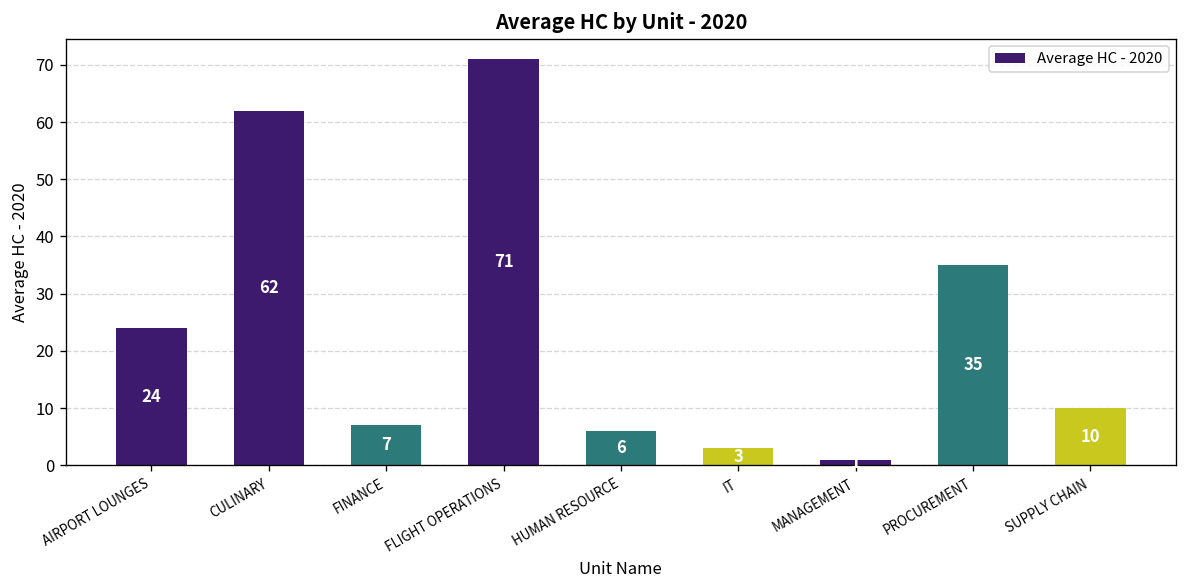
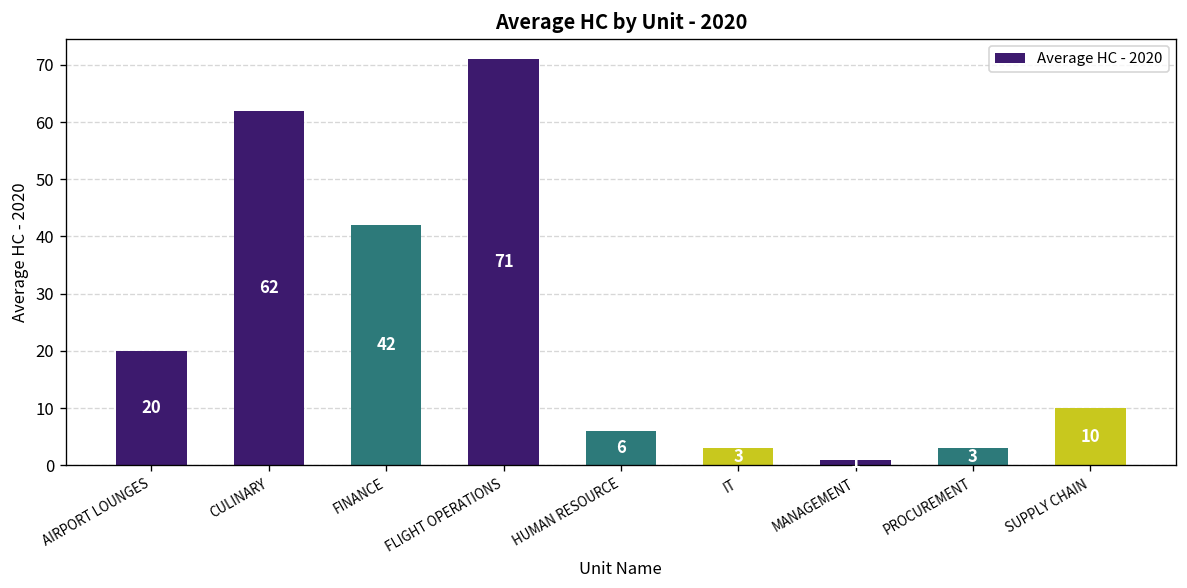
  {
-   "AIRPORT LOUNGES": 24,
+   "AIRPORT LOUNGES": 20,
    "CULINARY": 62,
-   "FINANCE": 7,
+   "FINANCE": 42,
    "FLIGHT OPERATIONS": 71,
    "HUMAN RESOURCE": 6,
    "IT": 3,
-   "PROCUREMENT": 35,
+   "PROCUREMENT": 3,
    "SUPPLY CHAIN": 10
  }
